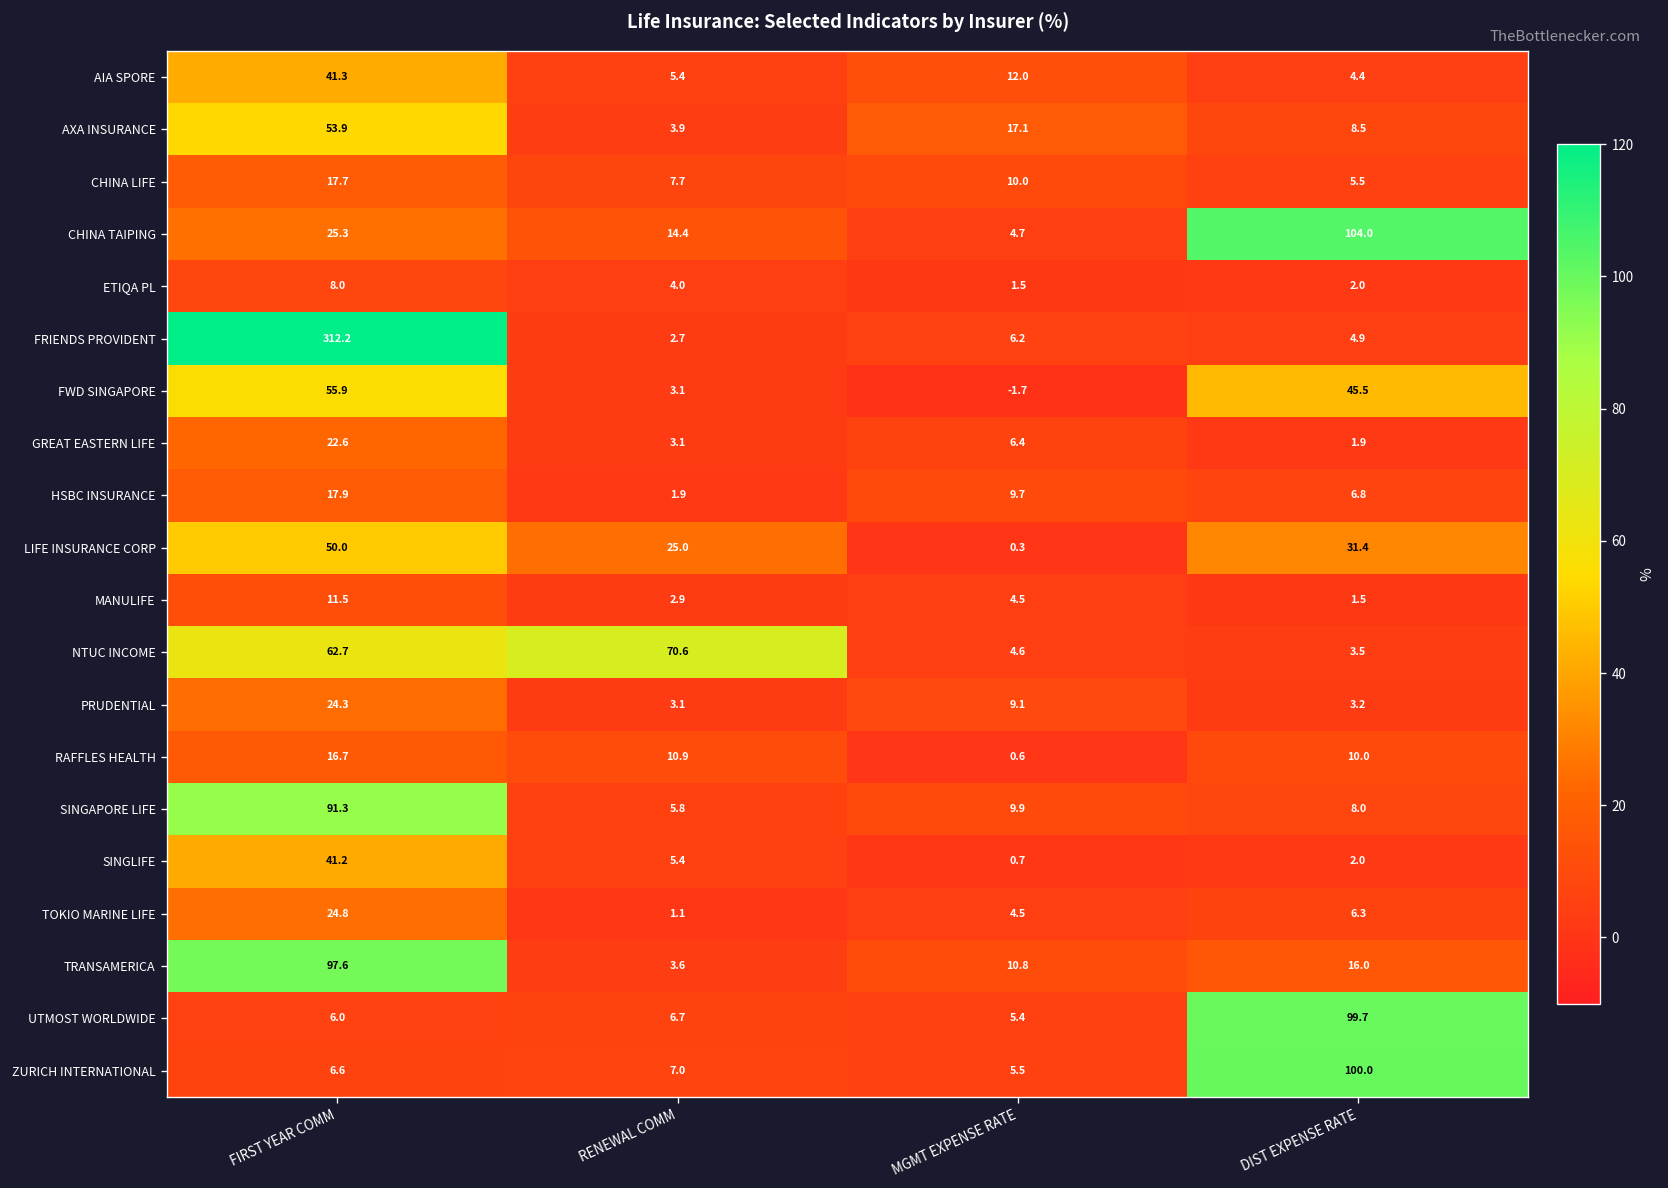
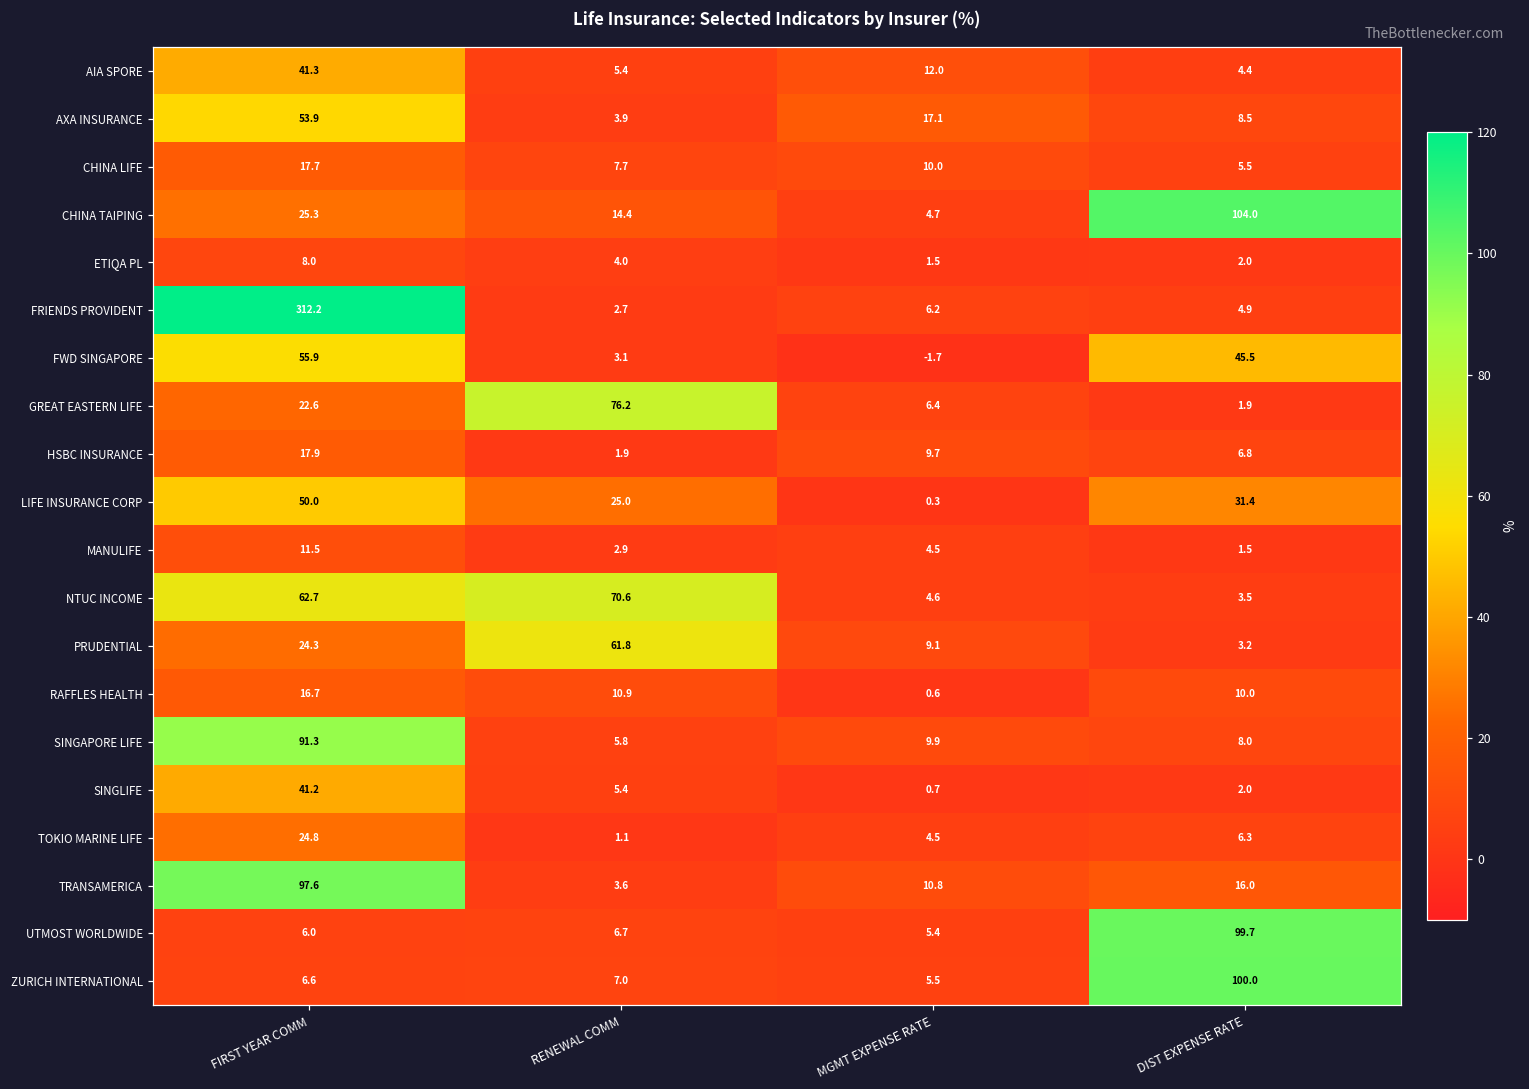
  {
    "AIA SPORE": {
      "FIRST YEAR COMM": 41.3,
      "RENEWAL COMM": 5.4,
      "MGMT EXPENSE RATE": 12.0,
      "DIST EXPENSE RATE": 4.4
    },
    "AXA INSURANCE": {
      "FIRST YEAR COMM": 53.9,
      "RENEWAL COMM": 3.9,
      "MGMT EXPENSE RATE": 17.1,
      "DIST EXPENSE RATE": 8.5
    },
    "CHINA LIFE": {
      "FIRST YEAR COMM": 17.7,
      "RENEWAL COMM": 7.7,
      "MGMT EXPENSE RATE": 10.0,
      "DIST EXPENSE RATE": 5.5
    },
    "CHINA TAIPING": {
      "FIRST YEAR COMM": 25.3,
      "RENEWAL COMM": 14.4,
      "MGMT EXPENSE RATE": 4.7,
      "DIST EXPENSE RATE": 104.0
    },
    "ETIQA PL": {
      "FIRST YEAR COMM": 8.0,
      "RENEWAL COMM": 4.0,
      "MGMT EXPENSE RATE": 1.5,
      "DIST EXPENSE RATE": 2.0
    },
    "FRIENDS PROVIDENT": {
      "FIRST YEAR COMM": 312.2,
      "RENEWAL COMM": 2.7,
      "MGMT EXPENSE RATE": 6.2,
      "DIST EXPENSE RATE": 4.9
    },
    "FWD SINGAPORE": {
      "FIRST YEAR COMM": 55.9,
      "RENEWAL COMM": 3.1,
      "MGMT EXPENSE RATE": -1.7,
      "DIST EXPENSE RATE": 45.5
    },
    "GREAT EASTERN LIFE": {
      "FIRST YEAR COMM": 22.6,
-     "RENEWAL COMM": 3.1,
+     "RENEWAL COMM": 76.2,
      "MGMT EXPENSE RATE": 6.4,
      "DIST EXPENSE RATE": 1.9
    },
    "HSBC INSURANCE": {
      "FIRST YEAR COMM": 17.9,
      "RENEWAL COMM": 1.9,
      "MGMT EXPENSE RATE": 9.7,
      "DIST EXPENSE RATE": 6.8
    },
    "LIFE INSURANCE CORP": {
      "FIRST YEAR COMM": 50.0,
      "RENEWAL COMM": 25.0,
      "MGMT EXPENSE RATE": 0.3,
      "DIST EXPENSE RATE": 31.4
    },
    "MANULIFE": {
      "FIRST YEAR COMM": 11.5,
      "RENEWAL COMM": 2.9,
      "MGMT EXPENSE RATE": 4.5,
      "DIST EXPENSE RATE": 1.5
    },
    "NTUC INCOME": {
      "FIRST YEAR COMM": 62.7,
      "RENEWAL COMM": 70.6,
      "MGMT EXPENSE RATE": 4.6,
      "DIST EXPENSE RATE": 3.5
    },
    "PRUDENTIAL": {
      "FIRST YEAR COMM": 24.3,
-     "RENEWAL COMM": 3.1,
+     "RENEWAL COMM": 61.8,
      "MGMT EXPENSE RATE": 9.1,
      "DIST EXPENSE RATE": 3.2
    },
    "RAFFLES HEALTH": {
      "FIRST YEAR COMM": 16.7,
      "RENEWAL COMM": 10.9,
      "MGMT EXPENSE RATE": 0.6,
      "DIST EXPENSE RATE": 10.0
    },
    "SINGAPORE LIFE": {
      "FIRST YEAR COMM": 91.3,
      "RENEWAL COMM": 5.8,
      "MGMT EXPENSE RATE": 9.9,
      "DIST EXPENSE RATE": 8.0
    },
    "SINGLIFE": {
      "FIRST YEAR COMM": 41.2,
      "RENEWAL COMM": 5.4,
      "MGMT EXPENSE RATE": 0.7,
      "DIST EXPENSE RATE": 2.0
    },
    "TOKIO MARINE LIFE": {
      "FIRST YEAR COMM": 24.8,
      "RENEWAL COMM": 1.1,
      "MGMT EXPENSE RATE": 4.5,
      "DIST EXPENSE RATE": 6.3
    },
    "TRANSAMERICA": {
      "FIRST YEAR COMM": 97.6,
      "RENEWAL COMM": 3.6,
      "MGMT EXPENSE RATE": 10.8,
      "DIST EXPENSE RATE": 16.0
    },
    "UTMOST WORLDWIDE": {
      "FIRST YEAR COMM": 6.0,
      "RENEWAL COMM": 6.7,
      "MGMT EXPENSE RATE": 5.4,
      "DIST EXPENSE RATE": 99.7
    },
    "ZURICH INTERNATIONAL": {
      "FIRST YEAR COMM": 6.6,
      "RENEWAL COMM": 7.0,
      "MGMT EXPENSE RATE": 5.5,
      "DIST EXPENSE RATE": 100.0
    }
  }
